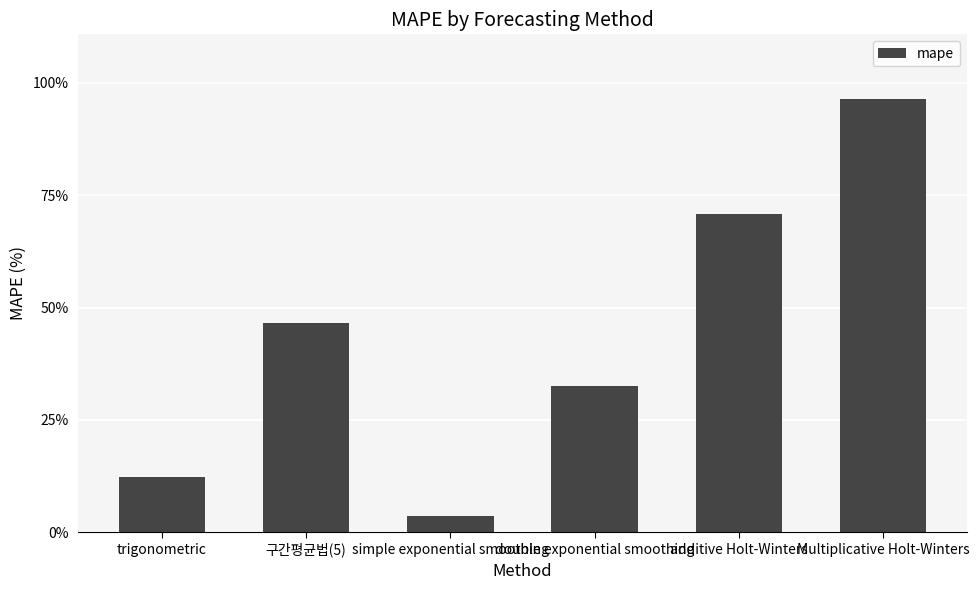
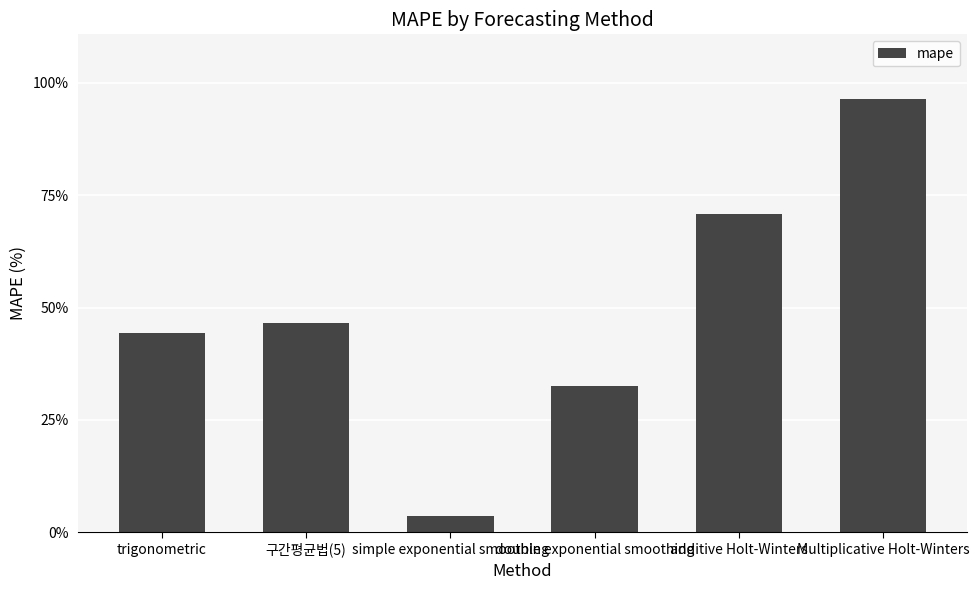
  {
-   "trigonometric": "12%",
+   "trigonometric": "44%",
    "구간평균법(5)": "47%",
    "Multiplicative Holt-Winters": "96%"
  }
